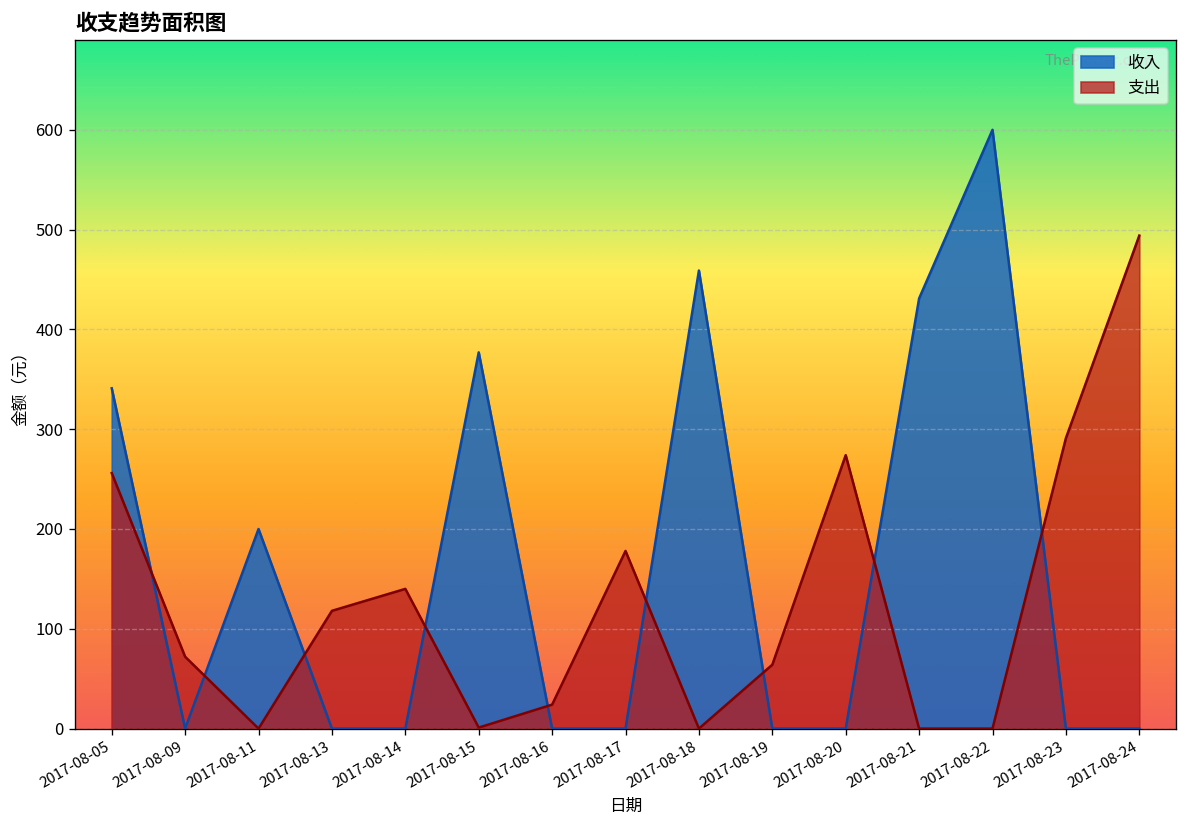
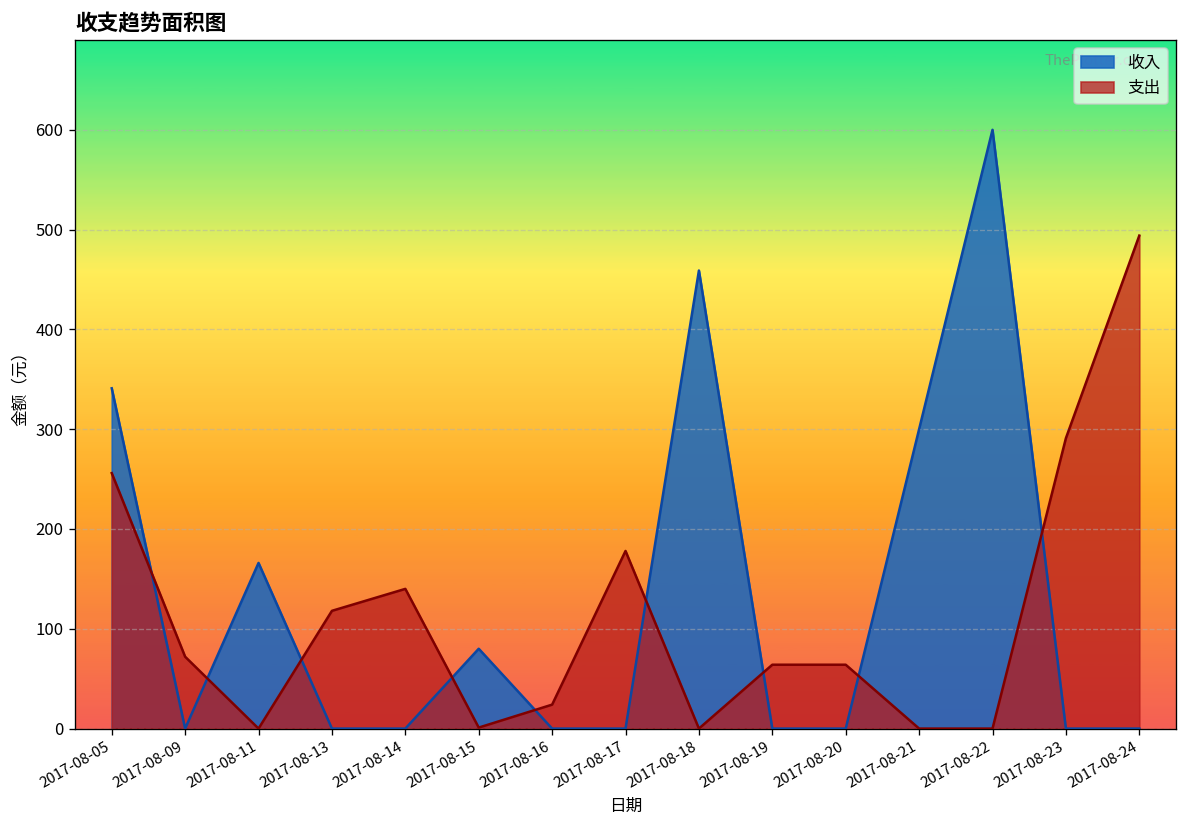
  {
    "收入": {
      "2017-08-05": 340,
      "2017-08-09": 0,
-     "2017-08-11": 200,
+     "2017-08-11": 170,
      "2017-08-13": 0,
      "2017-08-14": 0,
-     "2017-08-15": 380,
+     "2017-08-15": 80,
      "2017-08-16": 0,
      "2017-08-17": 0,
      "2017-08-18": 460,
      "2017-08-19": 0,
      "2017-08-20": 0,
-     "2017-08-21": 430,
+     "2017-08-21": 300,
      "2017-08-22": 600,
      "2017-08-23": 0,
      "2017-08-24": 0
    },
    "支出": {
      "2017-08-05": 260,
      "2017-08-09": 70,
      "2017-08-11": 0,
      "2017-08-13": 120,
      "2017-08-14": 140,
      "2017-08-15": 0,
      "2017-08-16": 20,
      "2017-08-17": 180,
      "2017-08-18": 0,
      "2017-08-19": 60,
-     "2017-08-20": 270,
+     "2017-08-20": 60,
      "2017-08-21": 0,
      "2017-08-22": 0,
      "2017-08-23": 290,
      "2017-08-24": 490
    }
  }
